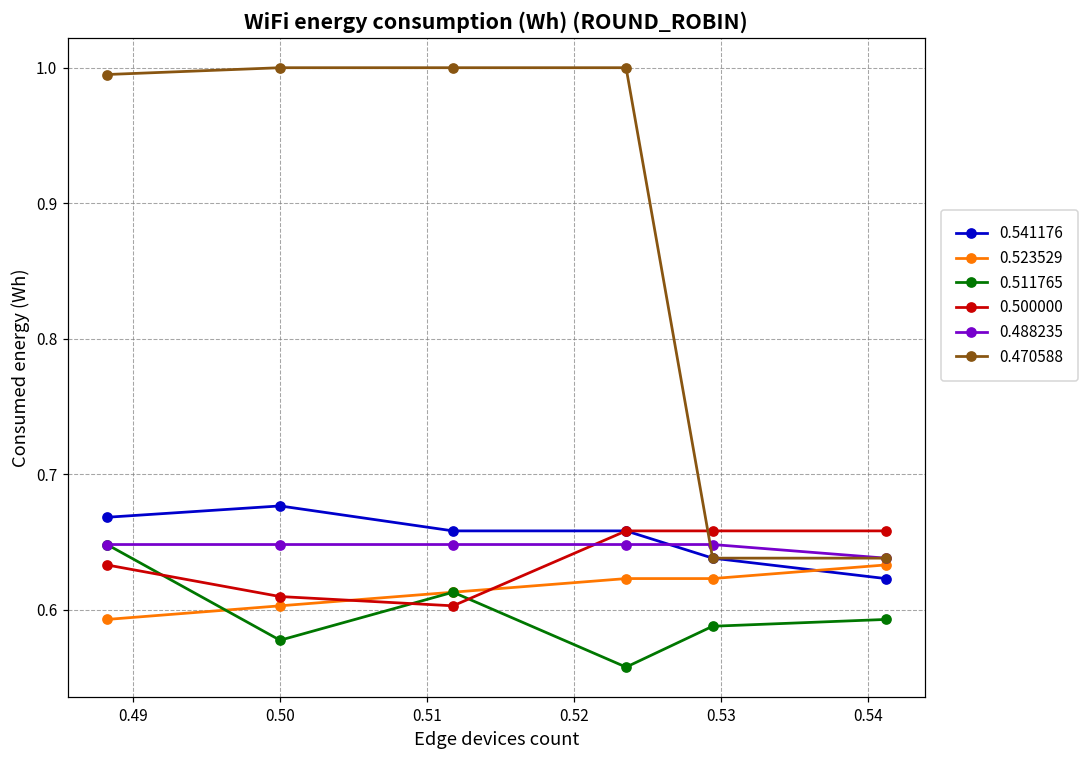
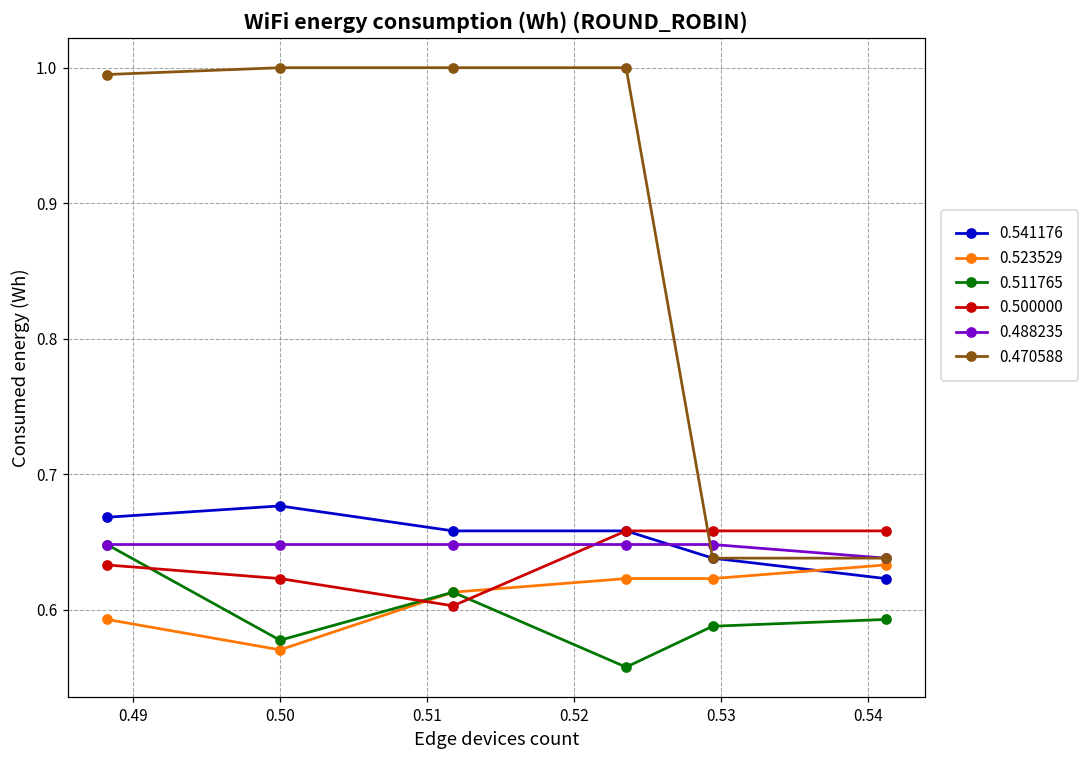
  {
    "0.541176": {
      "0.50": 0.677
    },
    "0.523529": {
-     "0.50": 0.603
+     "0.50": 0.571
    },
    "0.511765": {
      "0.50": 0.578
    },
    "0.500000": {
-     "0.50": 0.610
+     "0.50": 0.623
    },
    "0.488235": {
      "0.50": 0.648
    },
    "0.470588": {
      "0.50": 1.000
    }
  }
